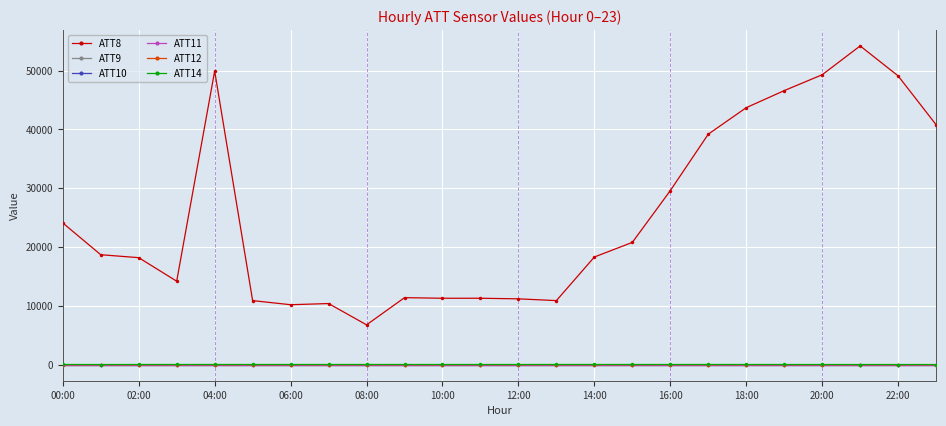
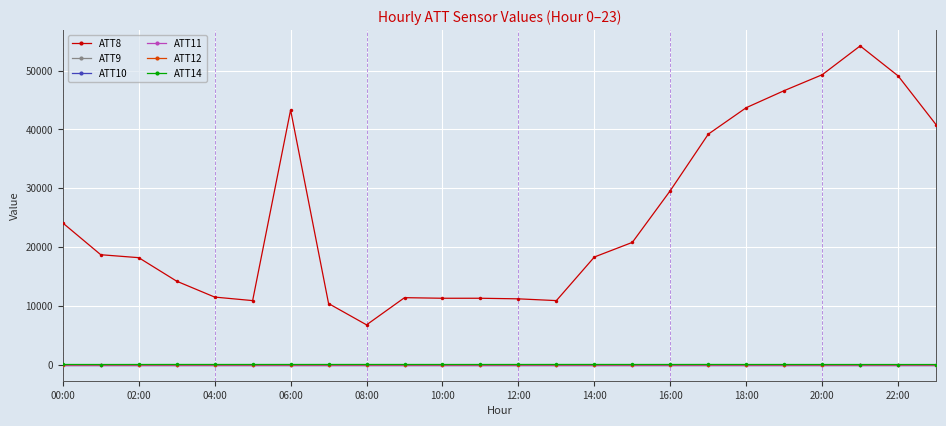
  {
    "ATT8": {
      "00:00": 24000,
      "02:00": 18000,
-     "04:00": 50000,
-     "06:00": 10000,
+     "04:00": 12000,
+     "06:00": 43000,
      "08:00": 7000,
      "10:00": 11000,
      "12:00": 11000,
      "14:00": 18000,
      "16:00": 30000,
      "18:00": 44000,
      "20:00": 49000,
      "22:00": 49000
    },
    "ATT14": {
      "00:00": 0,
      "02:00": 0,
      "04:00": 0,
      "06:00": 0,
      "08:00": 0,
      "10:00": 0,
      "12:00": 0,
      "14:00": 0,
      "16:00": 0,
      "18:00": 0,
      "20:00": 0,
      "22:00": 0
    }
  }
